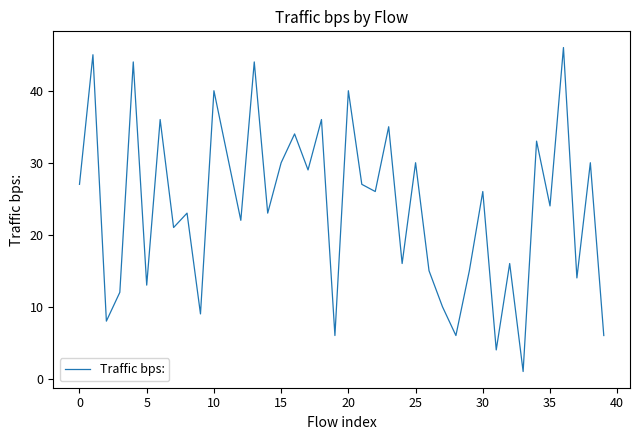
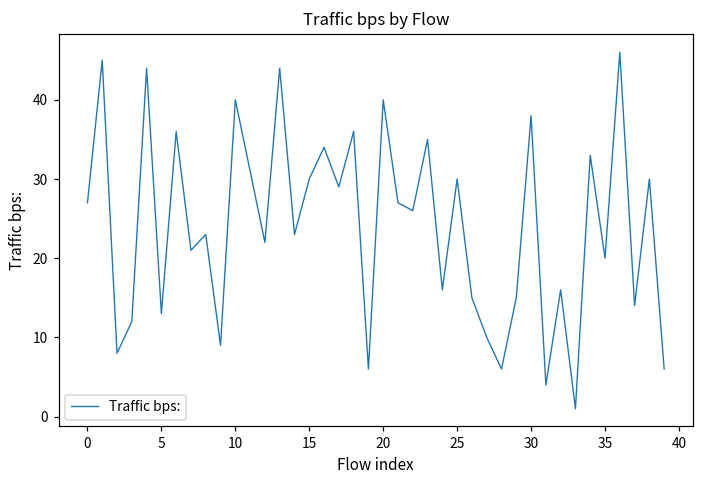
  {
    "0": 27,
    "5": 13,
    "10": 40,
    "15": 30,
    "20": 40,
    "25": 30,
-   "30": 26,
-   "35": 24
+   "30": 38,
+   "35": 20
  }
